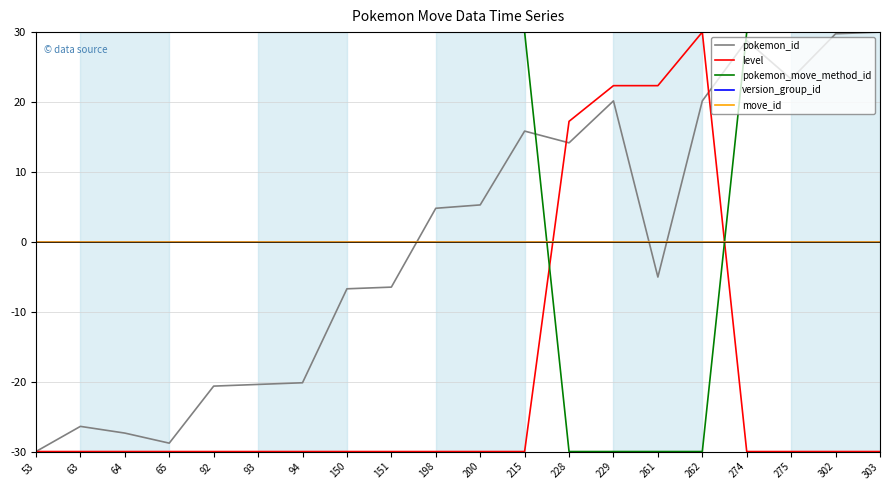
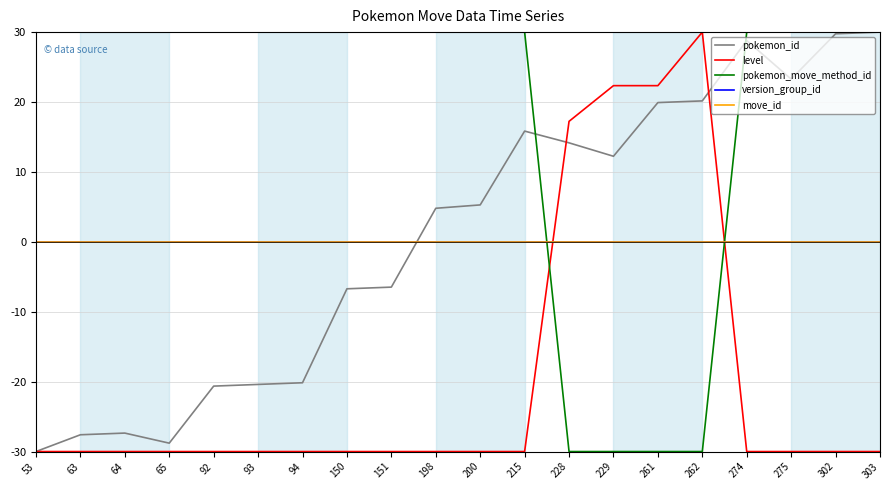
  {
    "pokemon_id": {
-     "63": -26,
+     "63": -28,
      "64": -27,
      "65": -29,
      "92": -21,
      "93": -20,
      "94": -20,
      "150": -7,
      "151": -6,
      "198": 5,
      "200": 5,
      "215": 16,
      "228": 14,
-     "229": 20,
-     "261": -5,
+     "229": 12,
+     "261": 20,
      "262": 20
    },
    "level": {
      "63": -30,
      "64": -30,
      "65": -30,
      "92": -30,
      "93": -30,
      "94": -30,
      "150": -30,
      "151": -30,
      "198": -30,
      "200": -30,
      "215": -30,
      "228": 17,
      "229": 22,
      "261": 22,
      "262": 30,
      "274": -30,
      "275": -30,
      "302": -30,
      "303": -30
    },
    "pokemon_move_method_id": {
      "53": 30,
      "63": 30,
      "64": 30,
      "65": 30,
      "92": 30,
      "93": 30,
      "94": 30,
      "150": 30,
      "151": 30,
      "198": 30,
      "200": 30,
      "215": 30,
      "228": -30,
      "229": -30,
      "261": -30,
      "262": -30,
      "274": 30,
      "275": 30
    },
    "move_id": {
      "53": 0,
      "63": 0,
      "64": 0,
      "65": 0,
      "92": 0,
      "93": 0,
      "94": 0,
      "150": 0,
      "151": 0,
      "198": 0,
      "200": 0,
      "215": 0,
      "228": 0,
      "229": 0,
      "261": 0,
      "262": 0,
      "274": 0,
      "275": 0,
      "302": 0,
      "303": 0
    }
  }
